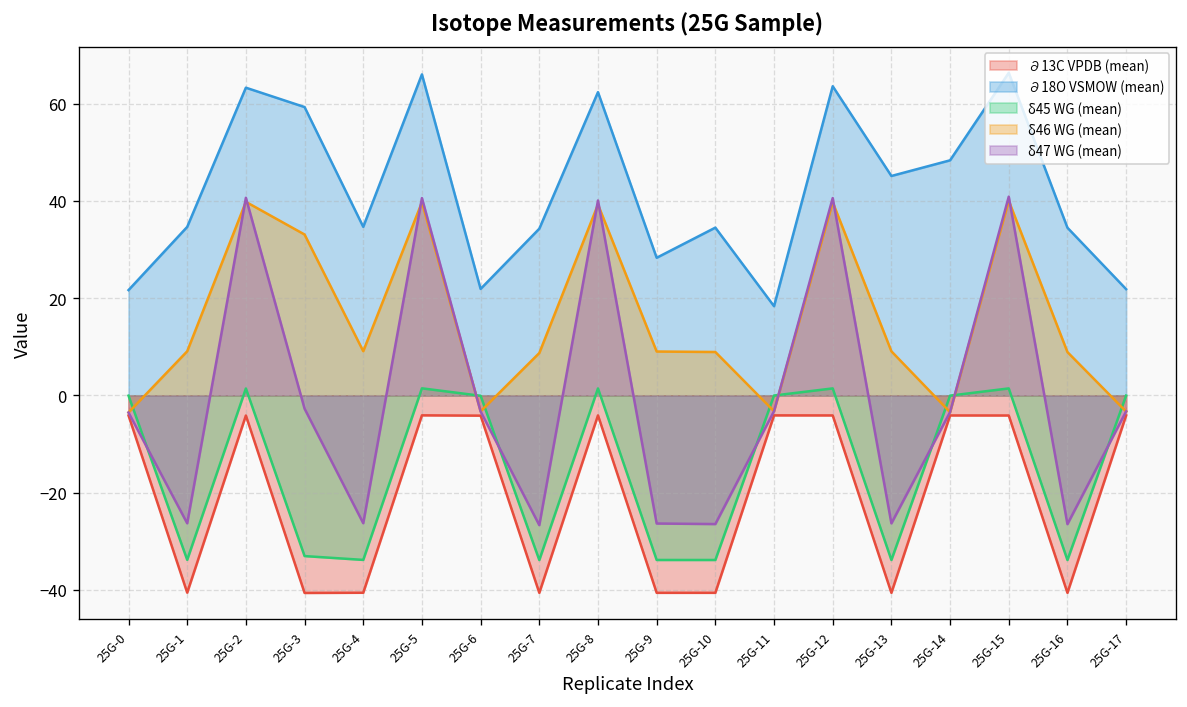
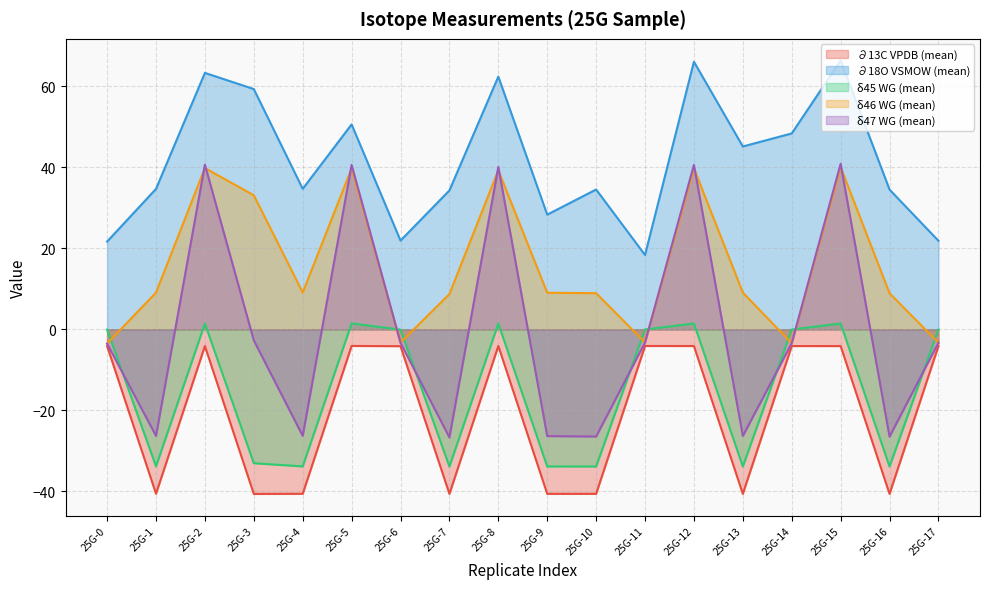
  {
    "∂18O VSMOW (mean)": {
      "25G-0": 22,
      "25G-1": 35,
      "25G-2": 63,
      "25G-3": 59,
      "25G-4": 35,
-     "25G-5": 66,
+     "25G-5": 51,
      "25G-6": 22,
      "25G-7": 34,
      "25G-8": 62,
      "25G-9": 28,
      "25G-10": 34,
      "25G-11": 18,
-     "25G-12": 64,
+     "25G-12": 66,
      "25G-13": 45,
      "25G-14": 48,
      "25G-16": 34,
      "25G-17": 22
    }
  }
